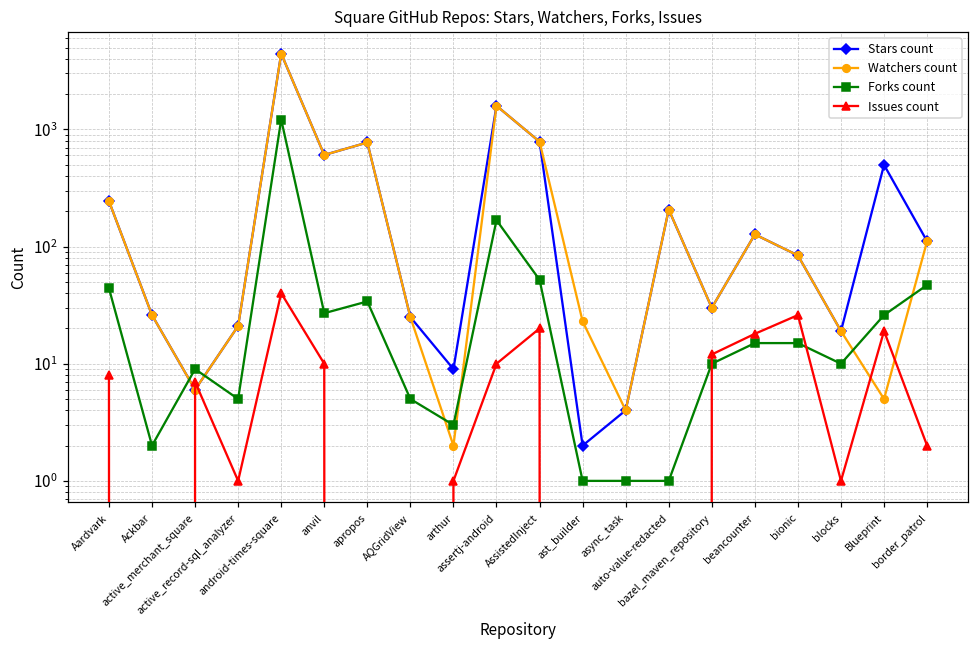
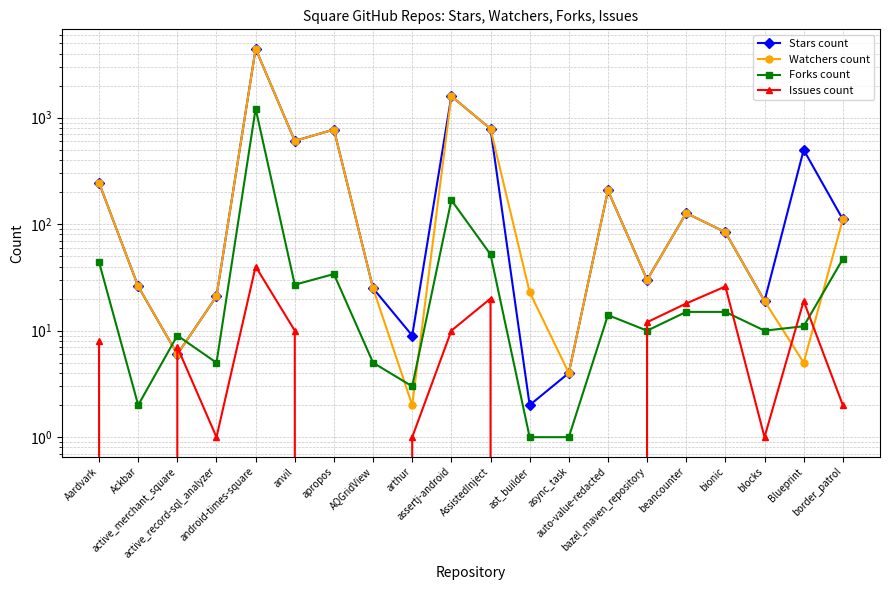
  {
    "Stars count": {
      "arthur": 9,
      "ast_builder": 2,
      "Blueprint": 500
    },
    "Watchers count": {
      "arthur": 2,
      "ast_builder": 23,
      "Blueprint": 5
    },
    "Forks count": {
      "Aardvark": 44,
      "Ackbar": 2,
      "active_merchant_square": 9,
      "active_record-sql_analyzer": 5,
      "android-times-square": 1200,
      "anvil": 27,
      "apropos": 34,
      "AQGridView": 5,
      "arthur": 3,
      "assertj-android": 170,
      "AssistedInject": 50,
      "ast_builder": 1,
      "async_task": 1,
-     "auto-value-redacted": 1,
+     "auto-value-redacted": 14,
      "bazel_maven_repository": 10,
      "beancounter": 15,
      "bionic": 15,
      "blocks": 10,
-     "Blueprint": 26,
+     "Blueprint": 11,
      "border_patrol": 50
    },
    "Issues count": {
      "Aardvark": 8,
      "active_merchant_square": 7,
      "active_record-sql_analyzer": 1,
      "android-times-square": 40,
      "anvil": 10,
      "arthur": 1,
      "assertj-android": 10,
      "AssistedInject": 20,
      "bazel_maven_repository": 12,
      "beancounter": 18,
      "bionic": 26,
      "blocks": 1,
      "Blueprint": 19,
      "border_patrol": 2
    }
  }
